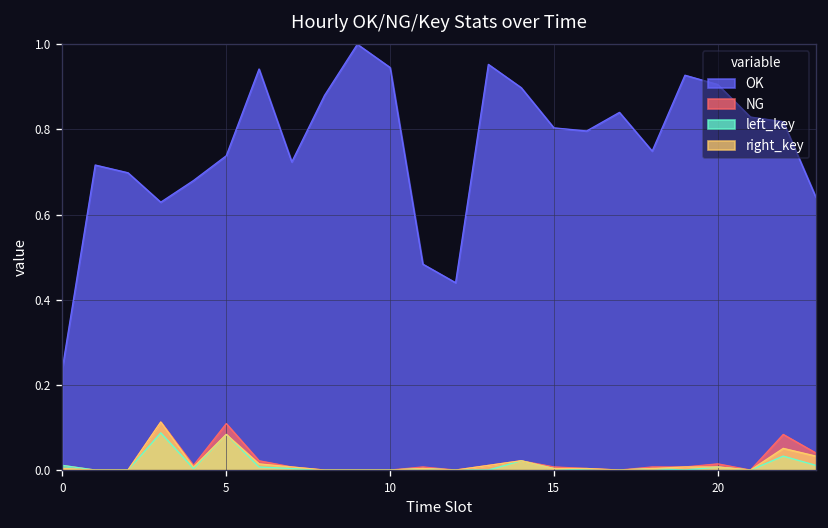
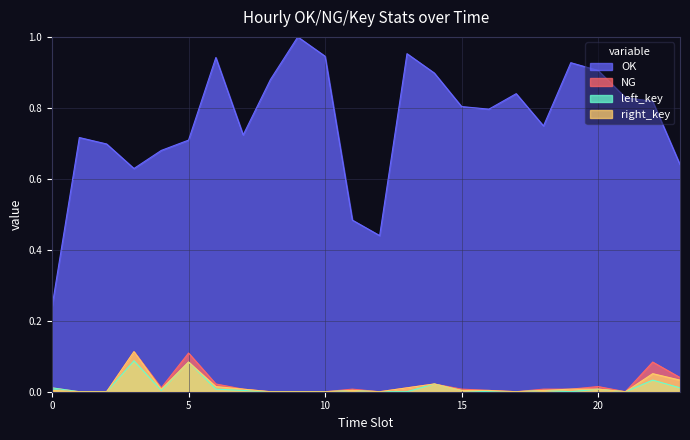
  {
    "OK": {
      "0": 0.24,
-     "5": 0.74,
+     "5": 0.71,
      "10": 0.95,
      "15": 0.80
    },
    "NG": {
      "5": 0.11
    }
  }
